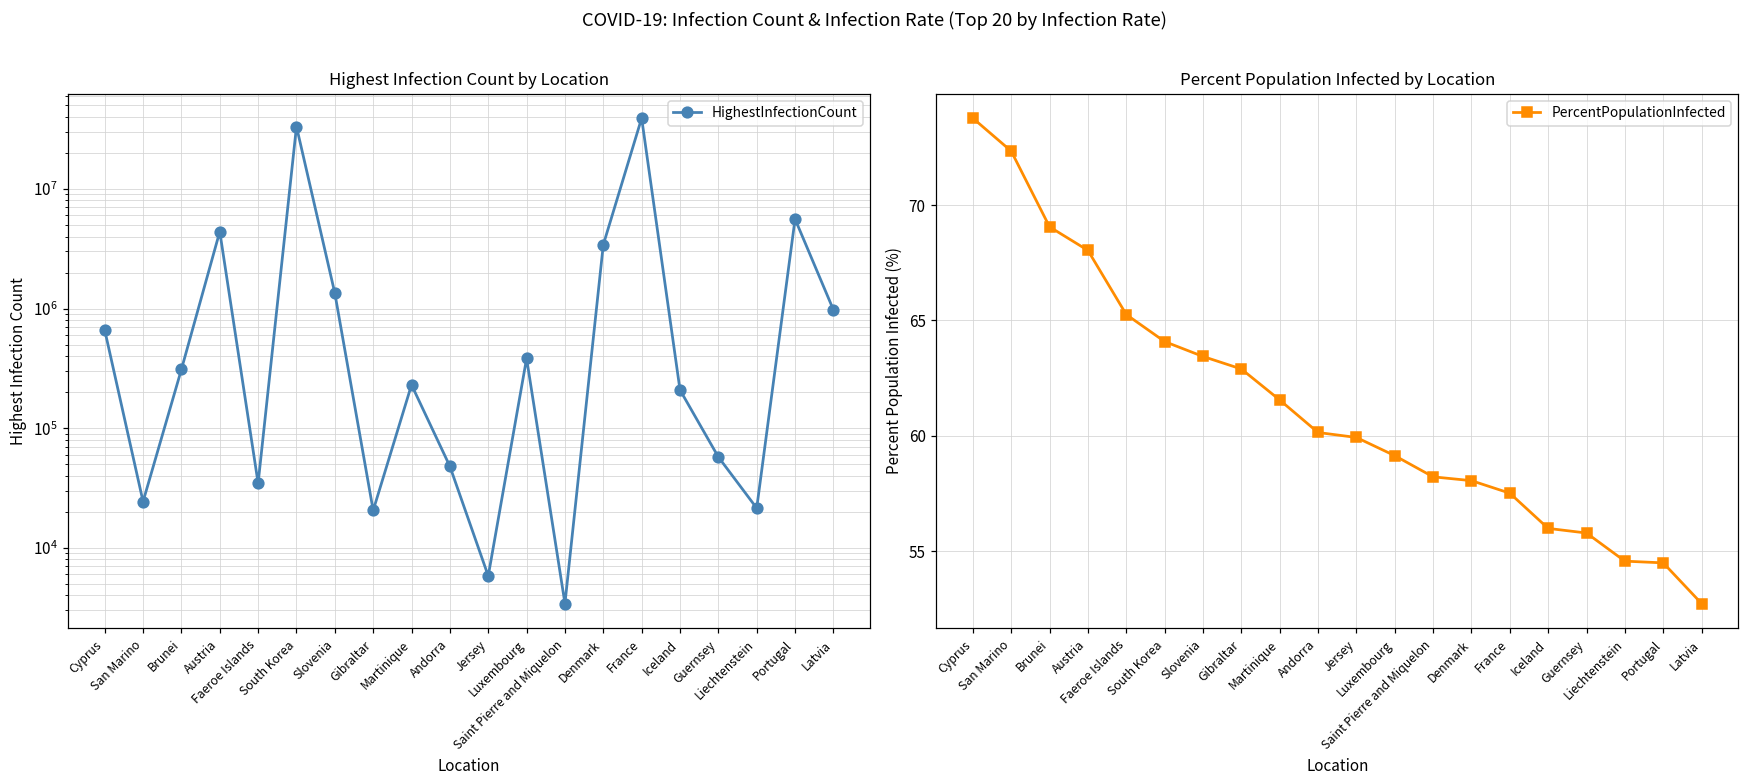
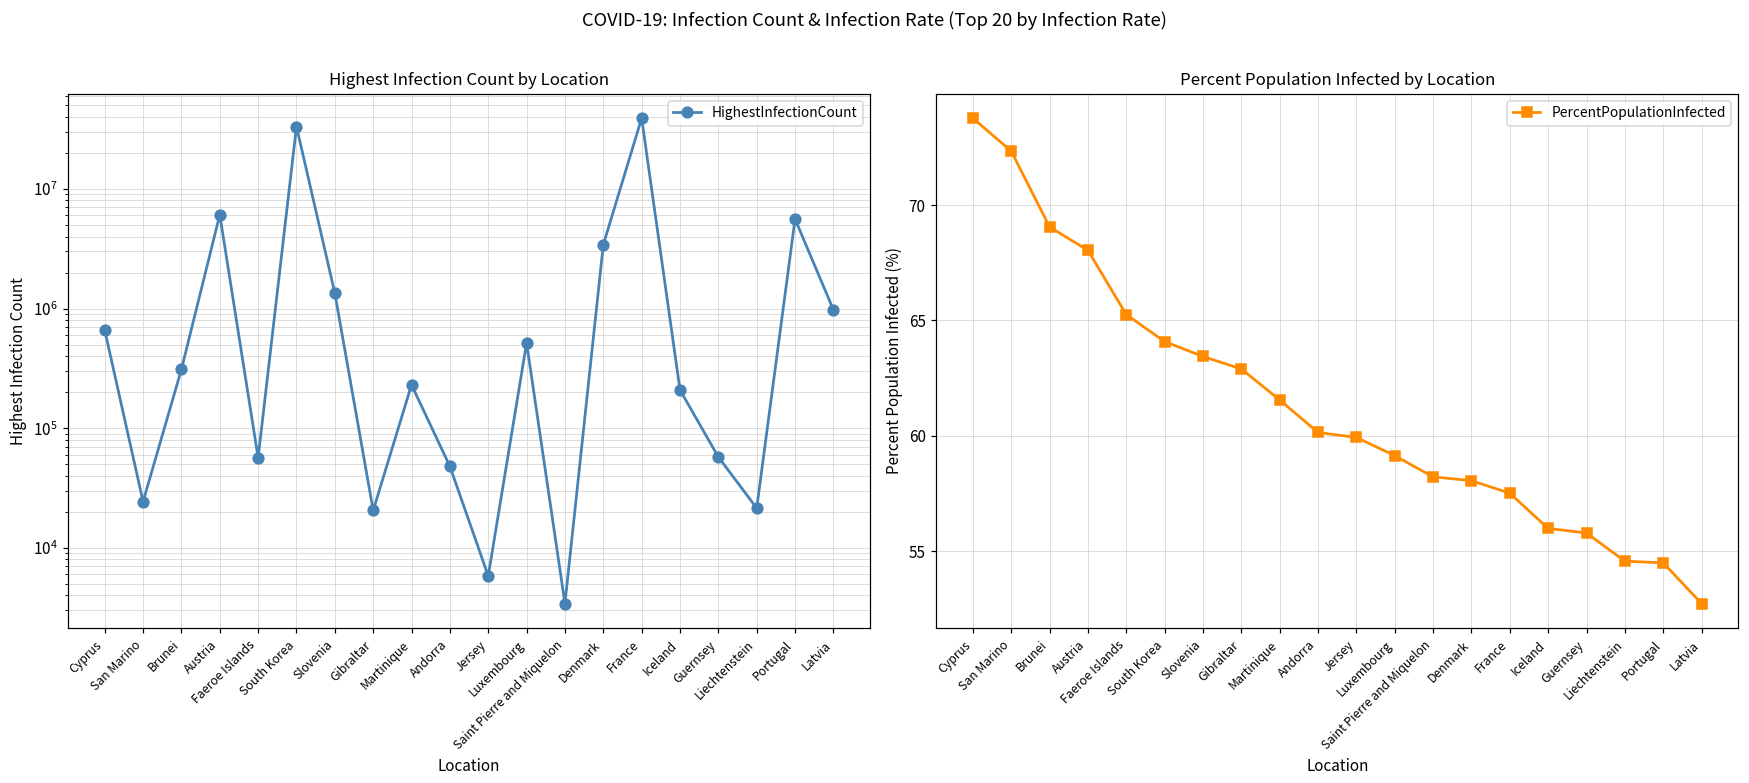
  {
    "Highest Infection Count by Location": {
      "Cyprus": 700000,
      "San Marino": 24000,
      "Brunei": 310000,
-     "Austria": 4400000,
-     "Faeroe Islands": 35000,
+     "Austria": 6000000,
+     "Faeroe Islands": 60000,
      "South Korea": 33000000,
      "Slovenia": 1300000,
      "Gibraltar": 21000,
      "Martinique": 230000,
      "Andorra": 50000,
      "Jersey": 6000,
-     "Luxembourg": 380000,
+     "Luxembourg": 500000,
      "Saint Pierre and Miquelon": 3400,
      "Denmark": 3400000,
      "France": 39000000,
      "Iceland": 210000,
      "Guernsey": 60000,
      "Liechtenstein": 21000,
      "Portugal": 6000000,
      "Latvia": 1000000
    },
    "Percent Population Infected by Location": {
      "Cyprus": 73.8,
      "San Marino": 72.3,
      "Brunei": 69.0,
      "Austria": 68.0,
      "Faeroe Islands": 65.2,
      "South Korea": 64.1,
      "Slovenia": 63.4,
      "Gibraltar": 62.9,
      "Martinique": 61.5,
      "Andorra": 60.1,
      "Jersey": 59.9,
      "Luxembourg": 59.1,
      "Saint Pierre and Miquelon": 58.2,
      "Denmark": 58.1,
      "France": 57.5,
      "Iceland": 56.0,
      "Guernsey": 55.8,
      "Liechtenstein": 54.6,
      "Portugal": 54.5,
      "Latvia": 52.7
    }
  }
